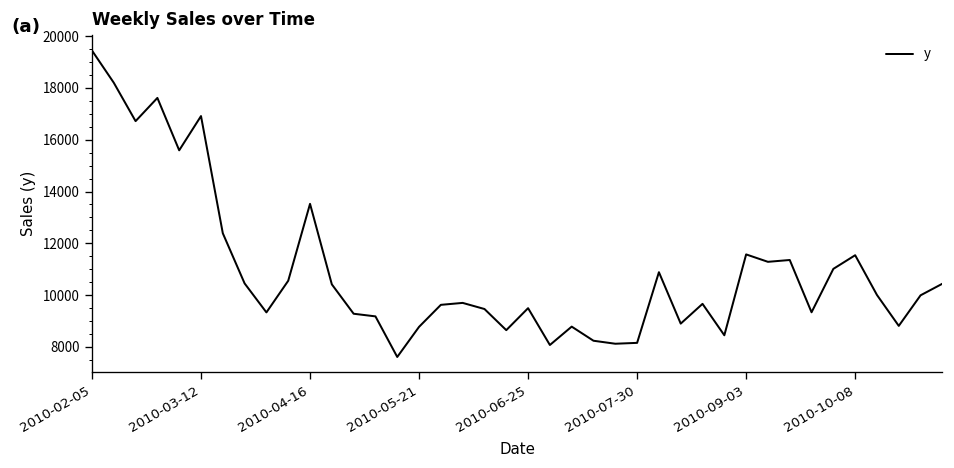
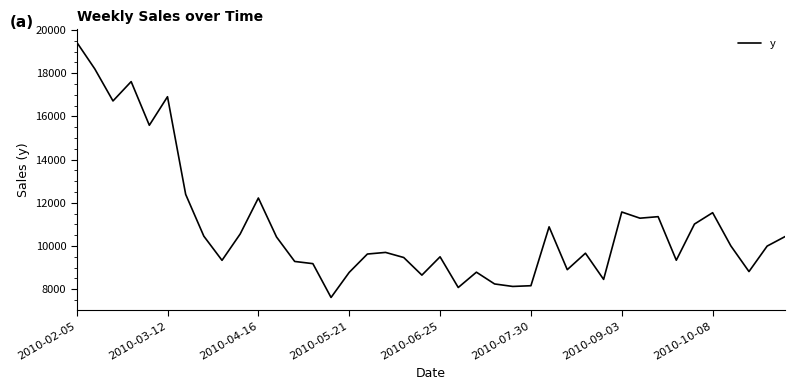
  {
    "2010-02-05": 19400,
    "2010-03-12": 16900,
-   "2010-04-16": 13500,
+   "2010-04-16": 12200,
    "2010-05-21": 8800,
    "2010-06-25": 9500,
    "2010-07-30": 8200,
    "2010-09-03": 11600,
    "2010-10-08": 11500
  }
